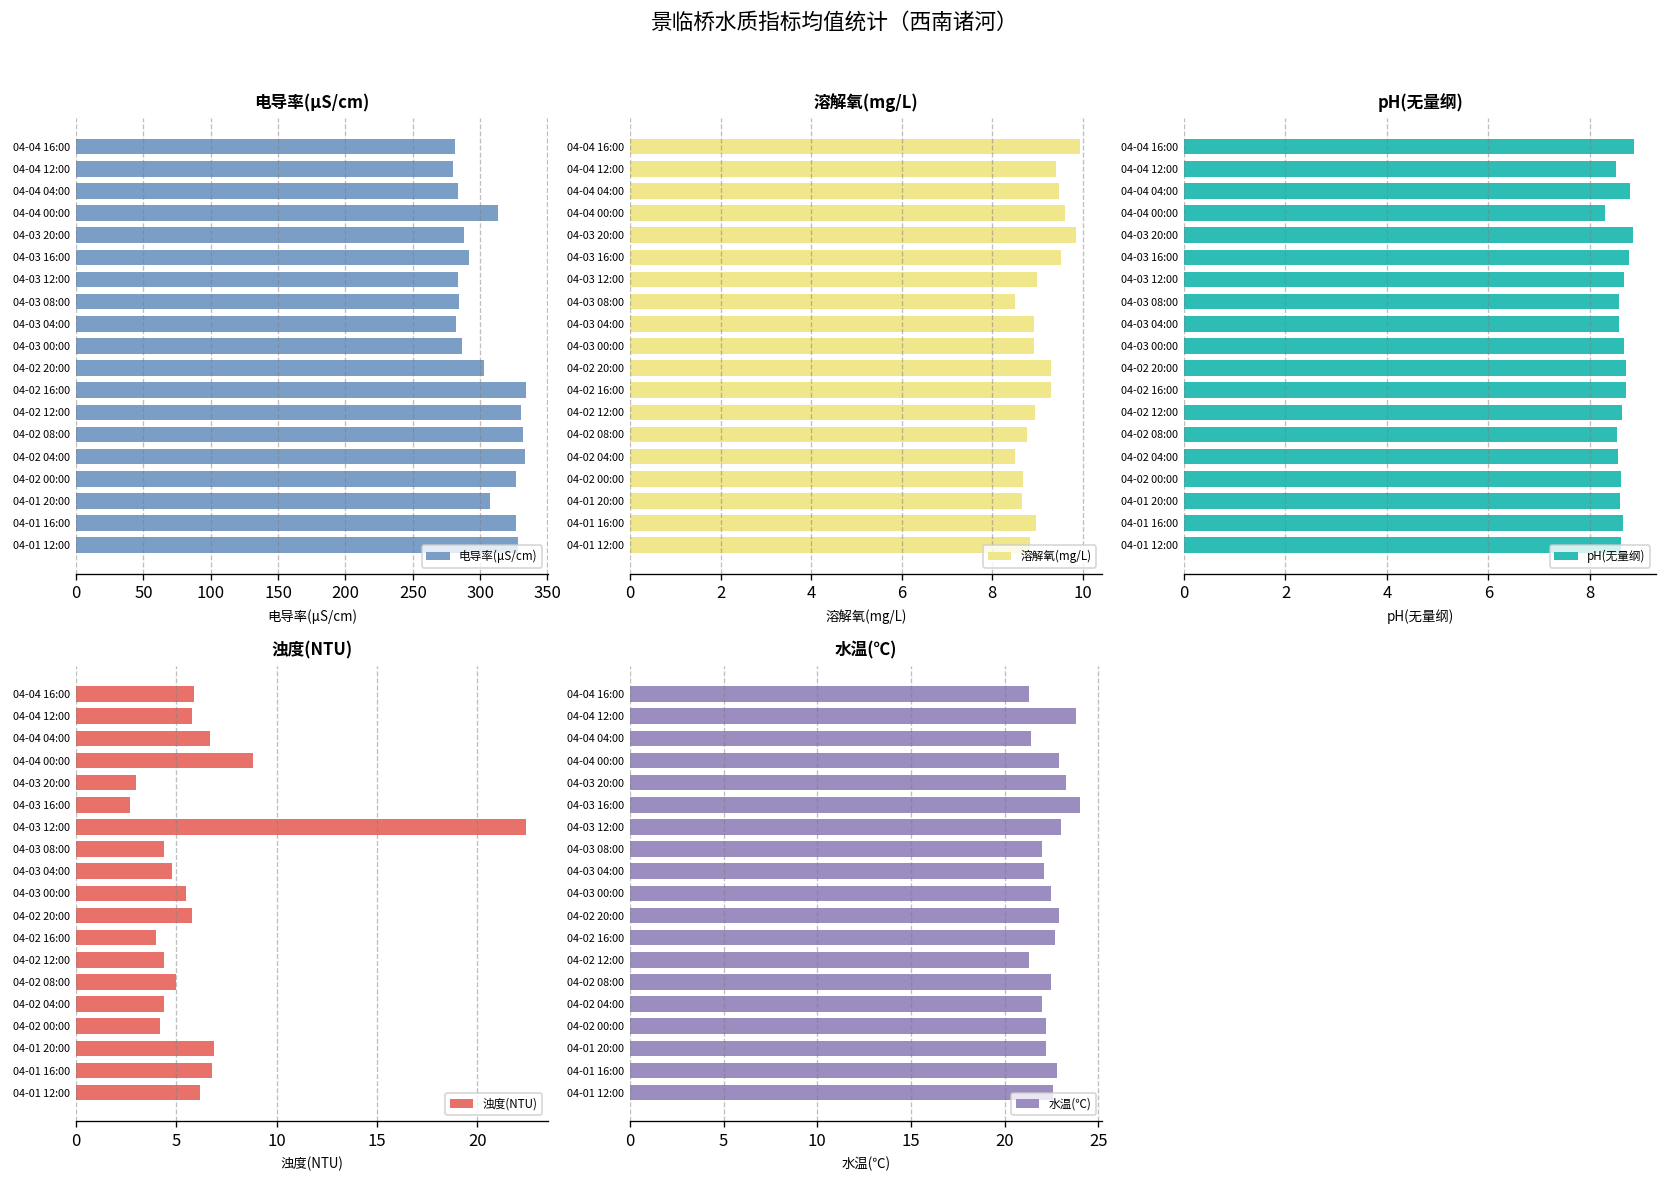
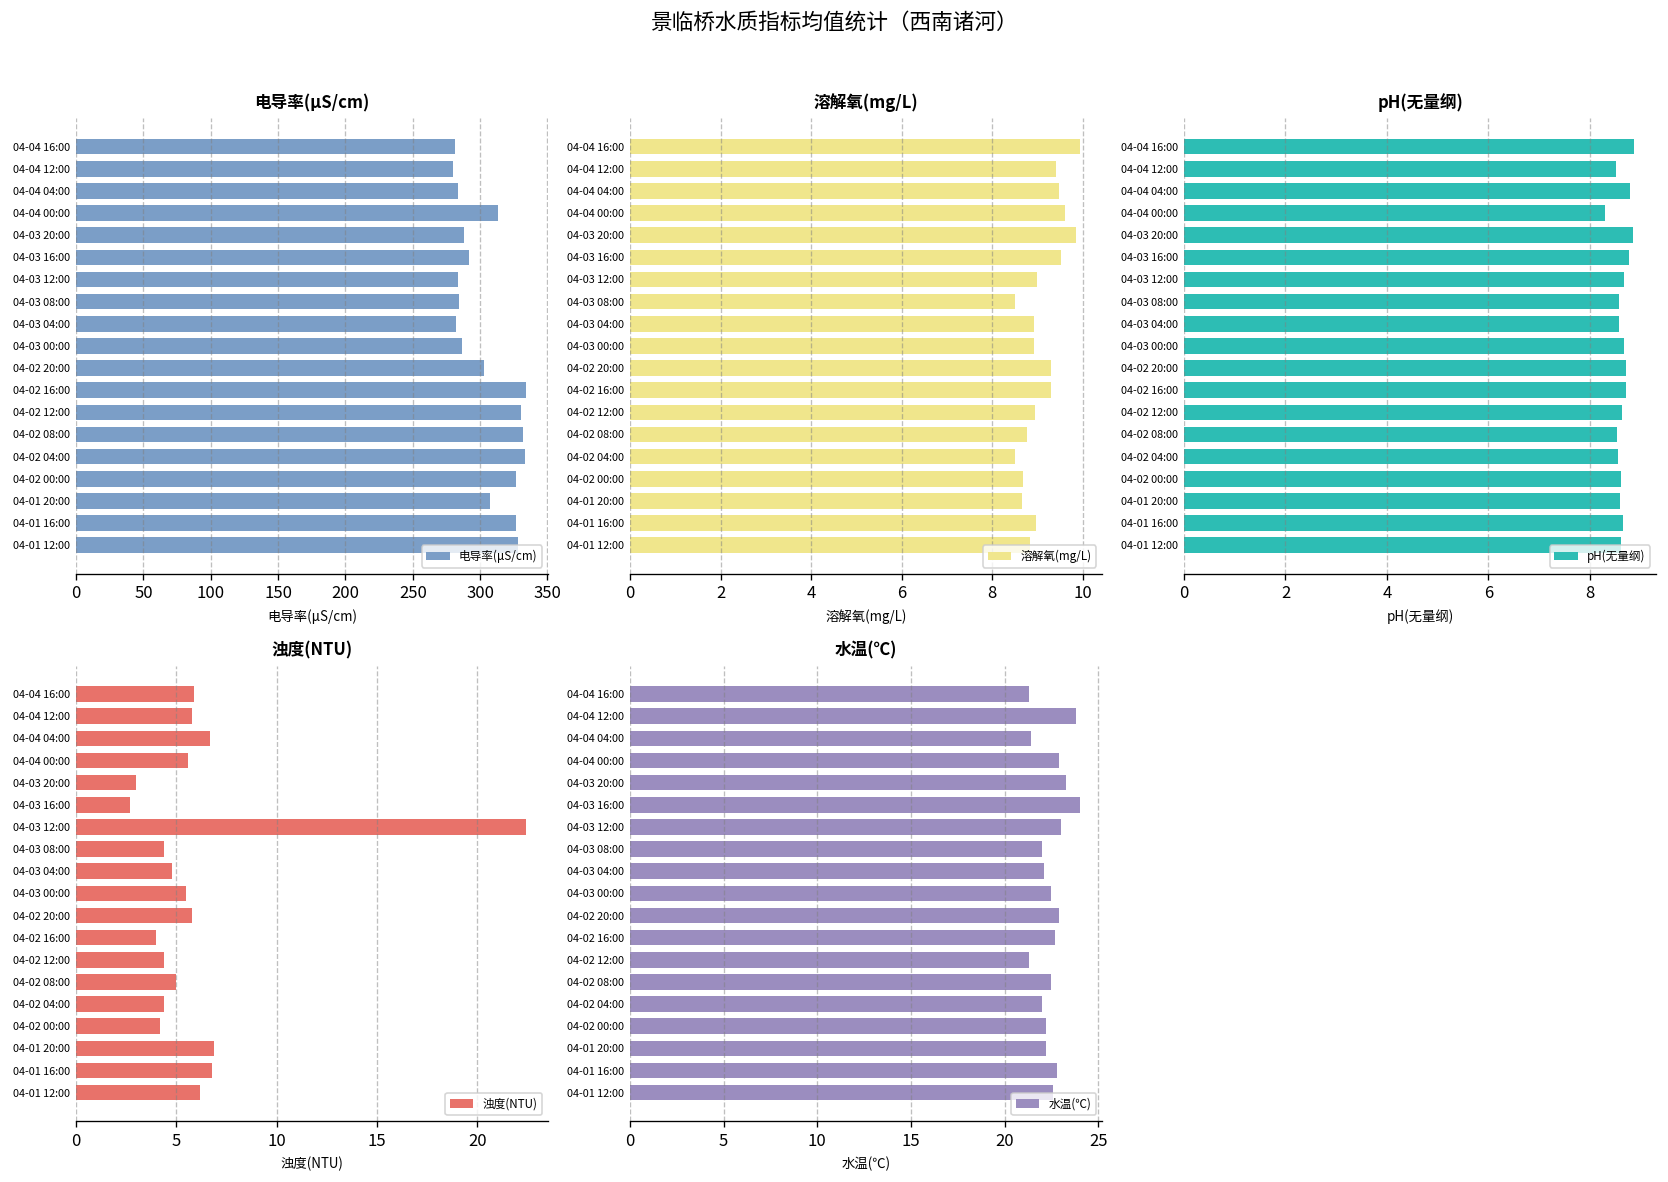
  {
    "电导率(μS/cm)": {
      "04-04 16:00": 281,
      "04-04 12:00": 280,
      "04-04 04:00": 284,
      "04-04 00:00": 313,
      "04-03 20:00": 288,
      "04-03 16:00": 291,
      "04-03 12:00": 284,
      "04-03 08:00": 284,
      "04-03 04:00": 282,
      "04-03 00:00": 286,
      "04-02 20:00": 303,
      "04-02 16:00": 334,
      "04-02 12:00": 330,
      "04-02 08:00": 332,
      "04-02 04:00": 333,
      "04-02 00:00": 327,
      "04-01 20:00": 307,
      "04-01 16:00": 327
    },
    "溶解氧(mg/L)": {
      "04-04 16:00": 9.9,
      "04-04 12:00": 9.4,
      "04-04 04:00": 9.5,
      "04-04 00:00": 9.6,
      "04-03 20:00": 9.9,
      "04-03 16:00": 9.5,
      "04-03 12:00": 9.0,
      "04-03 08:00": 8.5,
      "04-03 04:00": 8.9,
      "04-03 00:00": 8.9,
      "04-02 20:00": 9.3,
      "04-02 16:00": 9.3,
      "04-02 12:00": 9.0,
      "04-02 08:00": 8.8,
      "04-02 04:00": 8.5,
      "04-02 00:00": 8.7,
      "04-01 20:00": 8.7,
      "04-01 16:00": 9.0
    },
    "pH(无量纲)": {
      "04-04 16:00": 8.9,
      "04-04 12:00": 8.5,
      "04-04 04:00": 8.8,
      "04-04 00:00": 8.3,
      "04-03 20:00": 8.8,
      "04-03 16:00": 8.8,
      "04-03 12:00": 8.7,
      "04-03 08:00": 8.6,
      "04-03 04:00": 8.6,
      "04-03 00:00": 8.7,
      "04-02 20:00": 8.7,
      "04-02 16:00": 8.7,
      "04-02 12:00": 8.6,
      "04-02 08:00": 8.5,
      "04-02 04:00": 8.6,
      "04-02 00:00": 8.6,
      "04-01 20:00": 8.6,
      "04-01 16:00": 8.7,
      "04-01 12:00": 8.6
    },
    "浊度(NTU)": {
      "04-04 16:00": 5.9,
      "04-04 12:00": 5.8,
      "04-04 04:00": 6.7,
-     "04-04 00:00": 8.8,
+     "04-04 00:00": 5.6,
      "04-03 20:00": 3.0,
      "04-03 16:00": 2.7,
      "04-03 12:00": 22.4,
      "04-03 08:00": 4.4,
      "04-03 04:00": 4.8,
      "04-03 00:00": 5.5,
      "04-02 20:00": 5.8,
      "04-02 16:00": 4.0,
      "04-02 12:00": 4.4,
      "04-02 08:00": 5.0,
      "04-02 04:00": 4.4,
      "04-02 00:00": 4.2,
      "04-01 20:00": 6.9,
      "04-01 16:00": 6.8,
      "04-01 12:00": 6.2
    },
    "水温(℃)": {
      "04-04 16:00": 21.3,
      "04-04 12:00": 23.8,
      "04-04 04:00": 21.4,
      "04-04 00:00": 22.9,
      "04-03 20:00": 23.3,
      "04-03 16:00": 24.0,
      "04-03 12:00": 23.0,
      "04-03 08:00": 22.0,
      "04-03 04:00": 22.1,
      "04-03 00:00": 22.5,
      "04-02 20:00": 22.9,
      "04-02 16:00": 22.7,
      "04-02 12:00": 21.3,
      "04-02 08:00": 22.5,
      "04-02 04:00": 22.0,
      "04-02 00:00": 22.2,
      "04-01 20:00": 22.2,
      "04-01 16:00": 22.8,
      "04-01 12:00": 22.6
    }
  }
